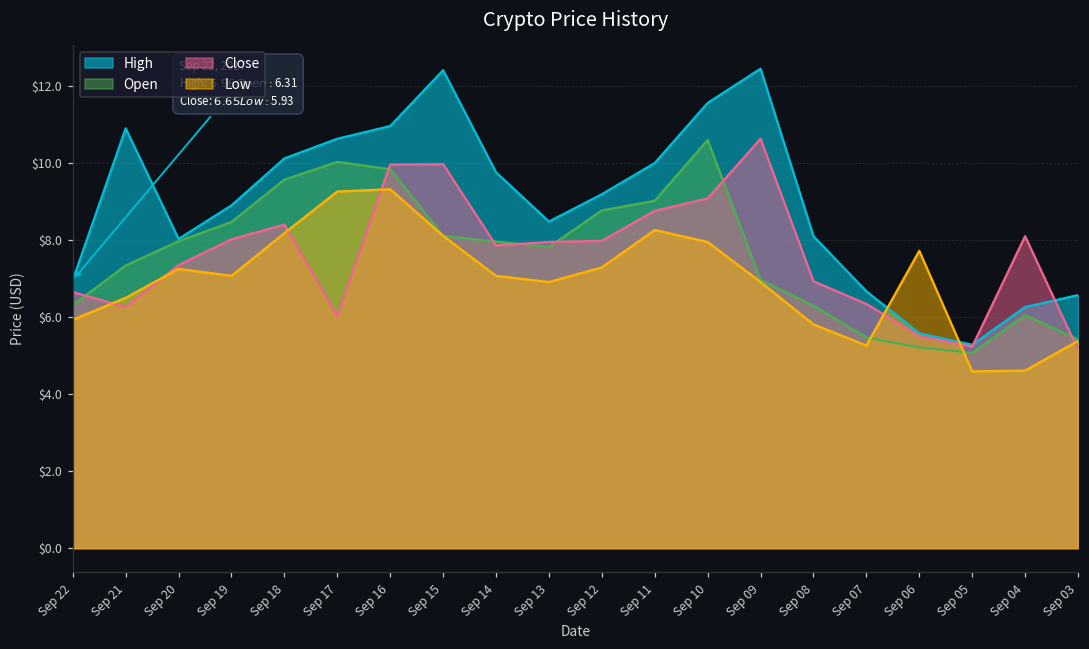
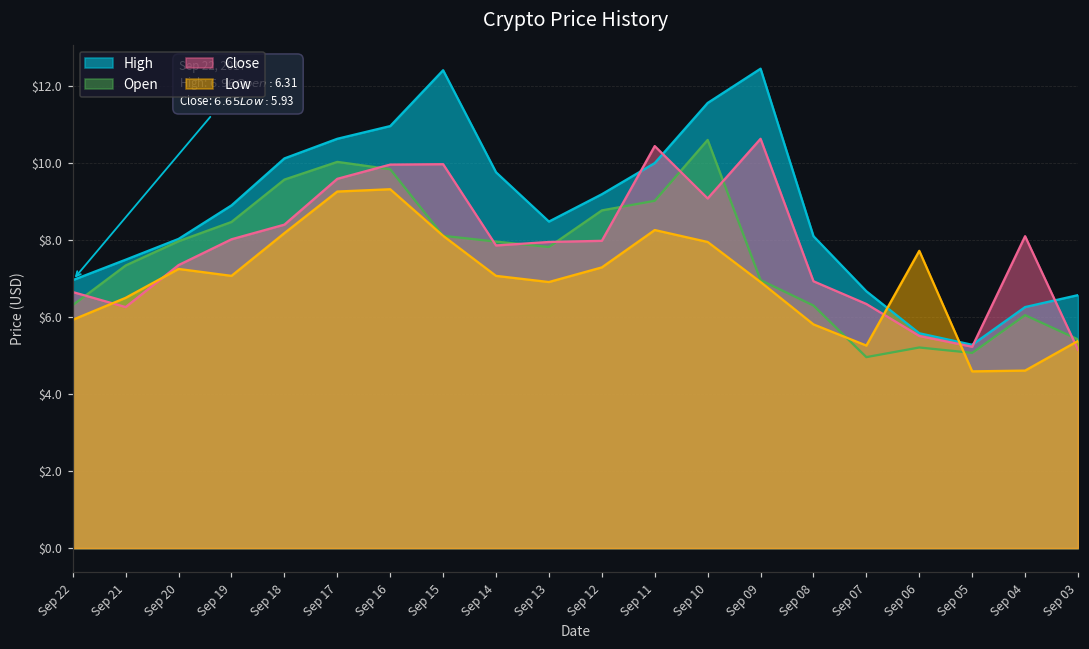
  {
    "High": {
      "Sep 22": "$7.0",
-     "Sep 21": "$10.9",
+     "Sep 21": "$7.5",
      "Sep 19": "$8.9",
      "Sep 18": "$10.1",
      "Sep 17": "$10.6",
      "Sep 16": "$11.0",
      "Sep 15": "$12.4",
      "Sep 14": "$9.8",
      "Sep 13": "$8.5",
      "Sep 12": "$9.2",
      "Sep 11": "$10.0",
      "Sep 10": "$11.6",
      "Sep 09": "$12.5",
      "Sep 08": "$8.1",
      "Sep 07": "$6.7",
      "Sep 04": "$6.3",
      "Sep 03": "$6.6"
    },
    "Open": {
      "Sep 22": "$6.3",
      "Sep 21": "$7.3",
      "Sep 19": "$8.5",
      "Sep 18": "$9.6",
      "Sep 17": "$10.0",
      "Sep 16": "$9.8",
      "Sep 14": "$8.0",
      "Sep 13": "$7.8",
      "Sep 12": "$8.8",
      "Sep 11": "$9.0",
      "Sep 10": "$10.6",
      "Sep 08": "$6.3",
-     "Sep 07": "$5.5",
+     "Sep 07": "$5.0",
      "Sep 06": "$5.2",
      "Sep 05": "$5.1",
      "Sep 04": "$6.1"
    },
    "Close": {
      "Sep 22": "$6.7",
      "Sep 21": "$6.3",
      "Sep 20": "$7.4",
      "Sep 19": "$8.0",
      "Sep 18": "$8.4",
-     "Sep 17": "$6.0",
+     "Sep 17": "$9.6",
      "Sep 16": "$10.0",
      "Sep 15": "$10.0",
      "Sep 14": "$7.9",
      "Sep 13": "$8.0",
      "Sep 12": "$8.0",
-     "Sep 11": "$8.8",
+     "Sep 11": "$10.4",
      "Sep 10": "$9.1",
      "Sep 09": "$10.6",
      "Sep 08": "$6.9",
      "Sep 07": "$6.3",
      "Sep 04": "$8.1",
      "Sep 03": "$5.2"
    },
    "Low": {
      "Sep 22": "$5.9",
      "Sep 21": "$6.5",
      "Sep 20": "$7.3",
      "Sep 19": "$7.1",
      "Sep 18": "$8.2",
      "Sep 17": "$9.3",
      "Sep 16": "$9.3",
      "Sep 14": "$7.1",
      "Sep 13": "$6.9",
      "Sep 12": "$7.3",
      "Sep 11": "$8.3",
      "Sep 10": "$8.0",
      "Sep 08": "$5.8",
      "Sep 07": "$5.3",
      "Sep 06": "$7.7",
      "Sep 05": "$4.6",
      "Sep 04": "$4.6"
    }
  }
